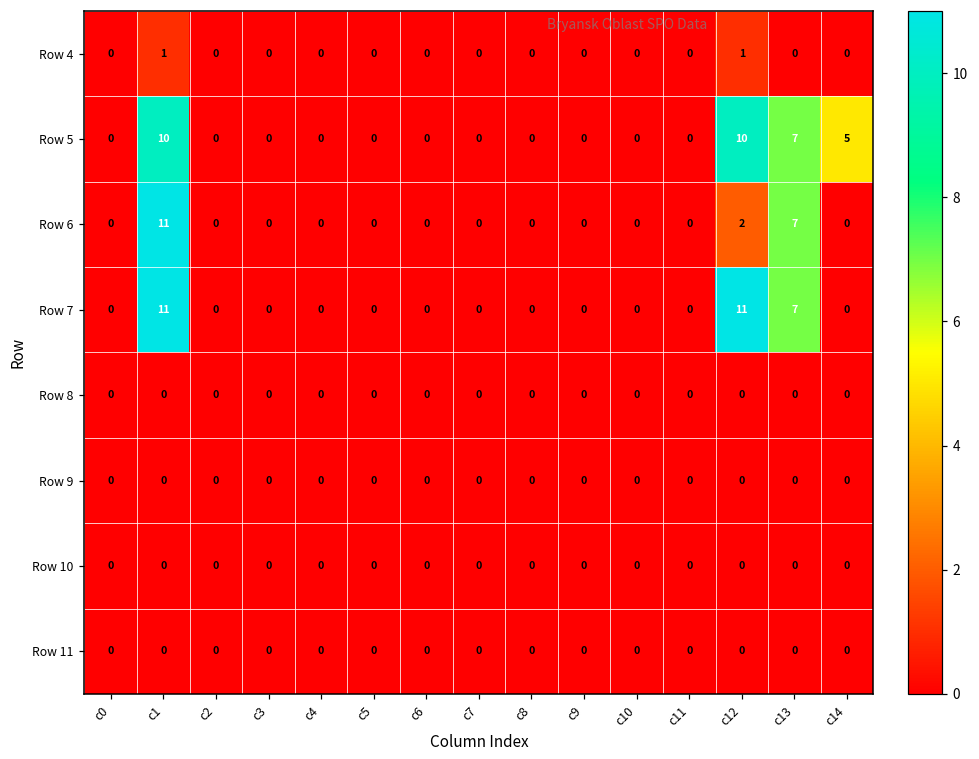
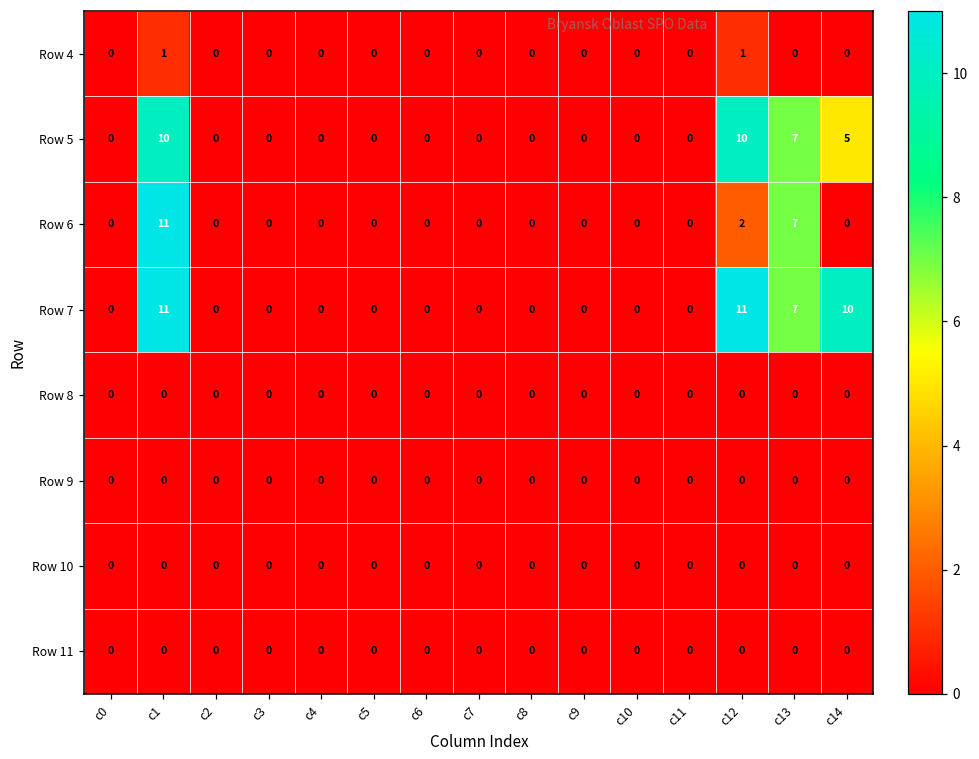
  {
    "Row 4": {
      "c0": 0,
      "c1": 1,
      "c2": 0,
      "c3": 0,
      "c4": 0,
      "c5": 0,
      "c6": 0,
      "c7": 0,
      "c8": 0,
      "c9": 0,
      "c10": 0,
      "c11": 0,
      "c12": 1,
      "c13": 0,
      "c14": 0
    },
    "Row 5": {
      "c0": 0,
      "c1": 10,
      "c2": 0,
      "c3": 0,
      "c4": 0,
      "c5": 0,
      "c6": 0,
      "c7": 0,
      "c8": 0,
      "c9": 0,
      "c10": 0,
      "c11": 0,
      "c12": 10,
      "c13": 7,
      "c14": 5
    },
    "Row 6": {
      "c0": 0,
      "c1": 11,
      "c2": 0,
      "c3": 0,
      "c4": 0,
      "c5": 0,
      "c6": 0,
      "c7": 0,
      "c8": 0,
      "c9": 0,
      "c10": 0,
      "c11": 0,
      "c12": 2,
      "c13": 7,
      "c14": 0
    },
    "Row 7": {
      "c0": 0,
      "c1": 11,
      "c2": 0,
      "c3": 0,
      "c4": 0,
      "c5": 0,
      "c6": 0,
      "c7": 0,
      "c8": 0,
      "c9": 0,
      "c10": 0,
      "c11": 0,
      "c12": 11,
      "c13": 7,
-     "c14": 0
+     "c14": 10
    },
    "Row 8": {
      "c0": 0,
      "c1": 0,
      "c2": 0,
      "c3": 0,
      "c4": 0,
      "c5": 0,
      "c6": 0,
      "c7": 0,
      "c8": 0,
      "c9": 0,
      "c10": 0,
      "c11": 0,
      "c12": 0,
      "c13": 0,
      "c14": 0
    },
    "Row 9": {
      "c0": 0,
      "c1": 0,
      "c2": 0,
      "c3": 0,
      "c4": 0,
      "c5": 0,
      "c6": 0,
      "c7": 0,
      "c8": 0,
      "c9": 0,
      "c10": 0,
      "c11": 0,
      "c12": 0,
      "c13": 0,
      "c14": 0
    },
    "Row 10": {
      "c0": 0,
      "c1": 0,
      "c2": 0,
      "c3": 0,
      "c4": 0,
      "c5": 0,
      "c6": 0,
      "c7": 0,
      "c8": 0,
      "c9": 0,
      "c10": 0,
      "c11": 0,
      "c12": 0,
      "c13": 0,
      "c14": 0
    },
    "Row 11": {
      "c0": 0,
      "c1": 0,
      "c2": 0,
      "c3": 0,
      "c4": 0,
      "c5": 0,
      "c6": 0,
      "c7": 0,
      "c8": 0,
      "c9": 0,
      "c10": 0,
      "c11": 0,
      "c12": 0,
      "c13": 0,
      "c14": 0
    }
  }
